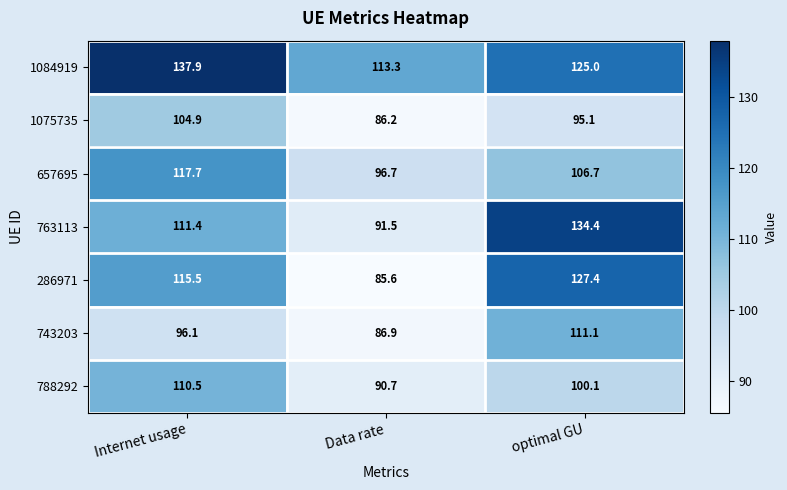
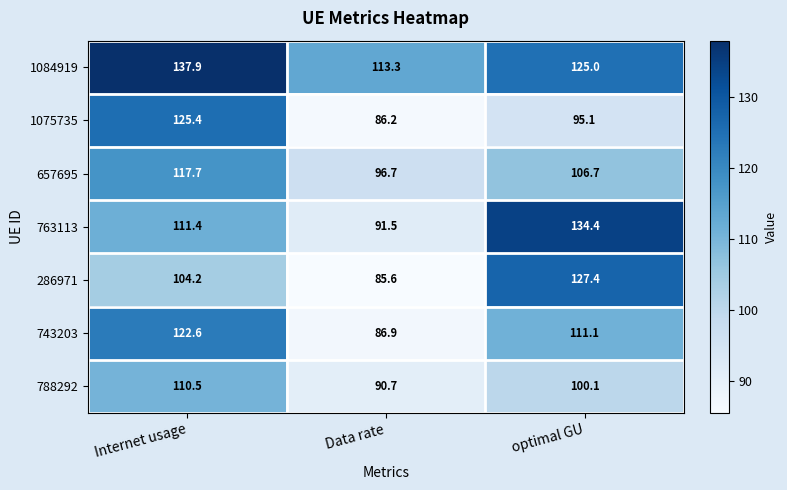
  {
    "1084919": {
      "Internet usage": 137.9,
      "Data rate": 113.3,
      "optimal GU": 125.0
    },
    "1075735": {
-     "Internet usage": 104.9,
+     "Internet usage": 125.4,
      "Data rate": 86.2,
      "optimal GU": 95.1
    },
    "657695": {
      "Internet usage": 117.7,
      "Data rate": 96.7,
      "optimal GU": 106.7
    },
    "763113": {
      "Internet usage": 111.4,
      "Data rate": 91.5,
      "optimal GU": 134.4
    },
    "286971": {
-     "Internet usage": 115.5,
+     "Internet usage": 104.2,
      "Data rate": 85.6,
      "optimal GU": 127.4
    },
    "743203": {
-     "Internet usage": 96.1,
+     "Internet usage": 122.6,
      "Data rate": 86.9,
      "optimal GU": 111.1
    },
    "788292": {
      "Internet usage": 110.5,
      "Data rate": 90.7,
      "optimal GU": 100.1
    }
  }
